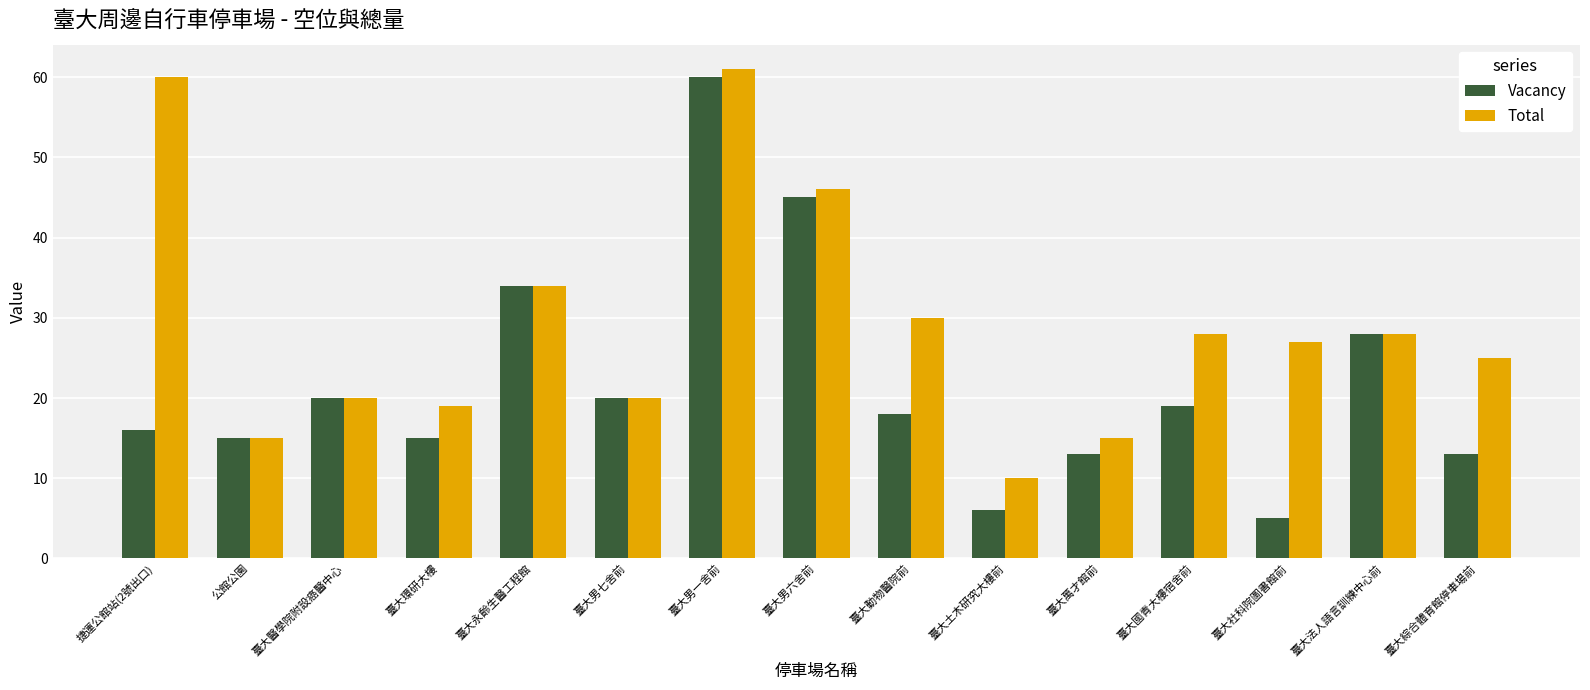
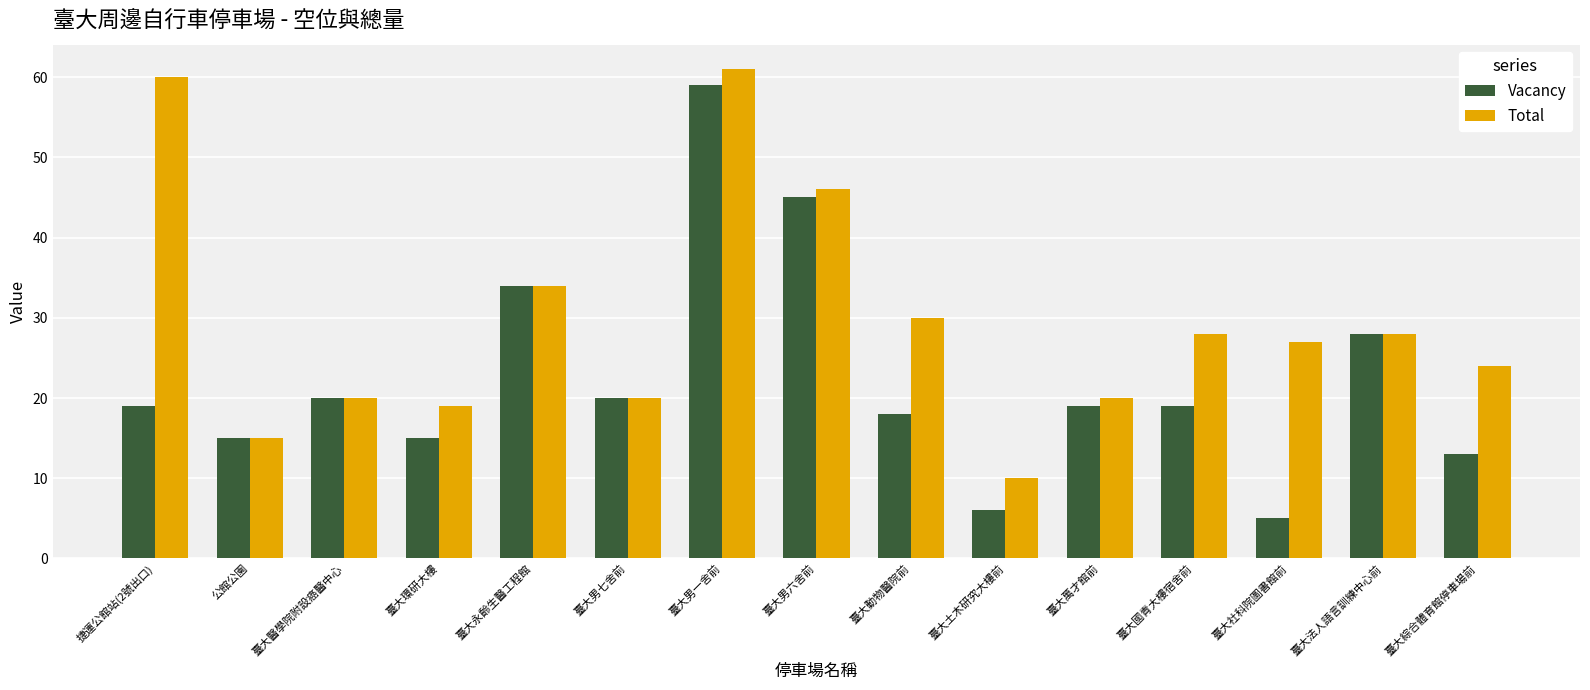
  {
    "Vacancy": {
-     "捷運公館站(2號出口)": 16,
+     "捷運公館站(2號出口)": 19,
      "公館公園": 15,
      "臺大醫學院附設癌醫中心": 20,
      "臺大環研大樓": 15,
      "臺大永齡生醫工程館": 34,
      "臺大男七舍前": 20,
-     "臺大男一舍前": 60,
+     "臺大男一舍前": 59,
      "臺大男六舍前": 45,
      "臺大動物醫院前": 18,
      "臺大土木研究大樓前": 6,
-     "臺大萬才館前": 13,
+     "臺大萬才館前": 19,
      "臺大國青大樓宿舍前": 19,
      "臺大社科院圖書館前": 5,
      "臺大法人語言訓練中心前": 28,
      "臺大綜合體育館停車場前": 13
    },
    "Total": {
      "捷運公館站(2號出口)": 60,
      "公館公園": 15,
      "臺大醫學院附設癌醫中心": 20,
      "臺大環研大樓": 19,
      "臺大永齡生醫工程館": 34,
      "臺大男七舍前": 20,
      "臺大男一舍前": 61,
      "臺大男六舍前": 46,
      "臺大動物醫院前": 30,
      "臺大土木研究大樓前": 10,
-     "臺大萬才館前": 15,
+     "臺大萬才館前": 20,
      "臺大國青大樓宿舍前": 28,
      "臺大社科院圖書館前": 27,
      "臺大法人語言訓練中心前": 28,
-     "臺大綜合體育館停車場前": 25
+     "臺大綜合體育館停車場前": 24
    }
  }
